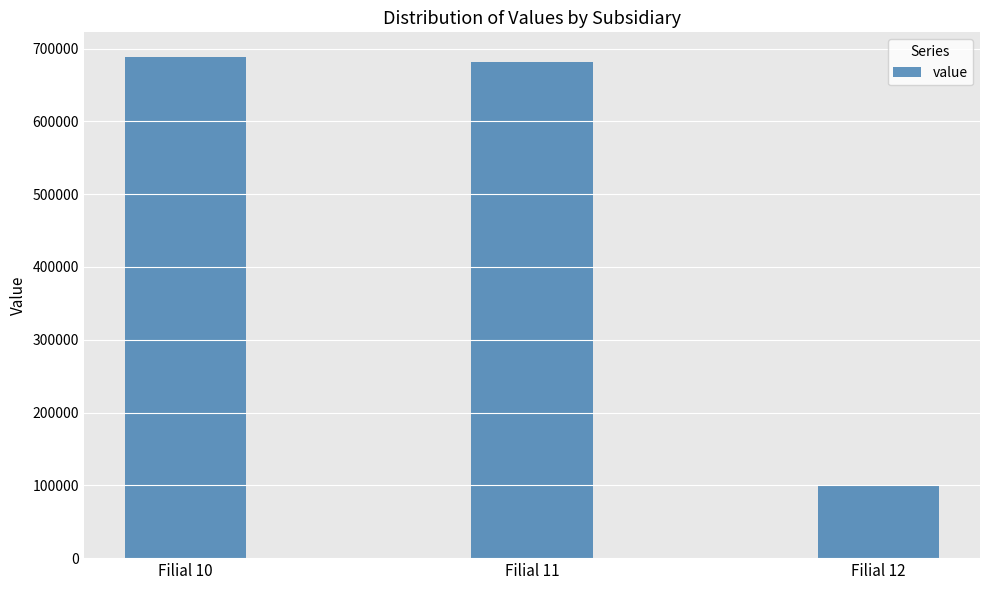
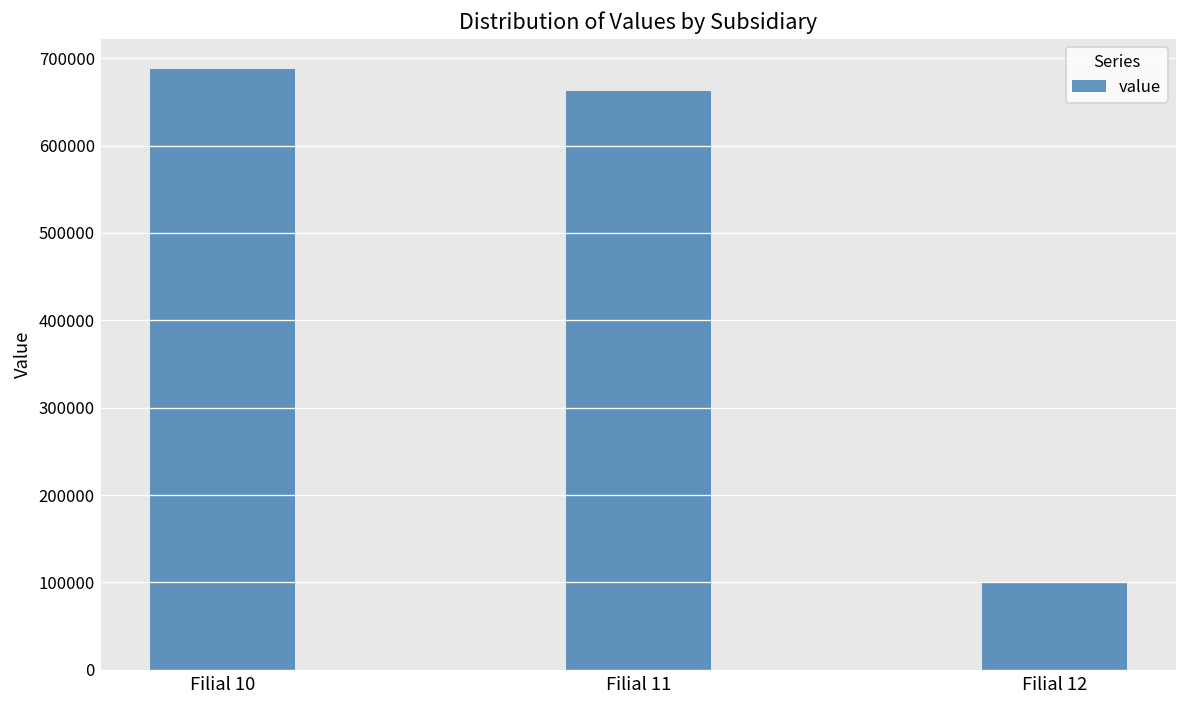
  {
    "Filial 10": 690000,
-   "Filial 11": 680000,
+   "Filial 11": 660000,
    "Filial 12": 100000
  }
